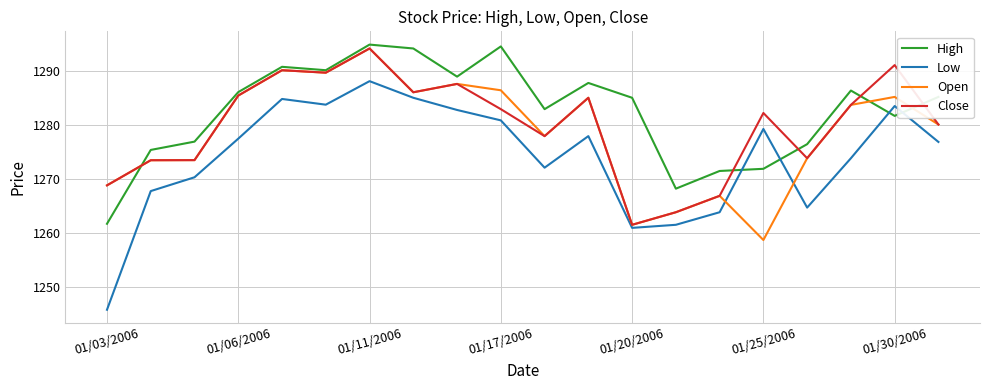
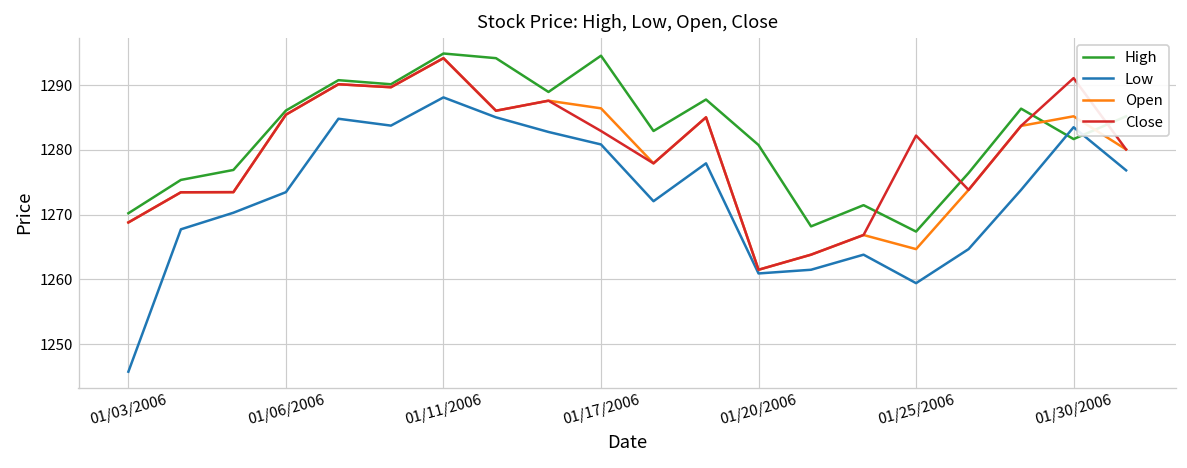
  {
    "High": {
-     "01/03/2006": 1262,
+     "01/03/2006": 1270,
      "01/06/2006": 1286,
      "01/11/2006": 1295,
      "01/17/2006": 1295,
-     "01/20/2006": 1285,
-     "01/25/2006": 1272,
+     "01/20/2006": 1281,
+     "01/25/2006": 1267,
      "01/30/2006": 1282
    },
    "Low": {
      "01/03/2006": 1246,
-     "01/06/2006": 1277,
+     "01/06/2006": 1273,
      "01/11/2006": 1288,
      "01/17/2006": 1281,
      "01/20/2006": 1261,
-     "01/25/2006": 1279,
+     "01/25/2006": 1259,
      "01/30/2006": 1284
    },
    "Open": {
      "01/17/2006": 1286,
-     "01/25/2006": 1259,
+     "01/25/2006": 1265,
      "01/30/2006": 1285
    },
    "Close": {
      "01/17/2006": 1283,
      "01/25/2006": 1282,
      "01/30/2006": 1291
    }
  }
